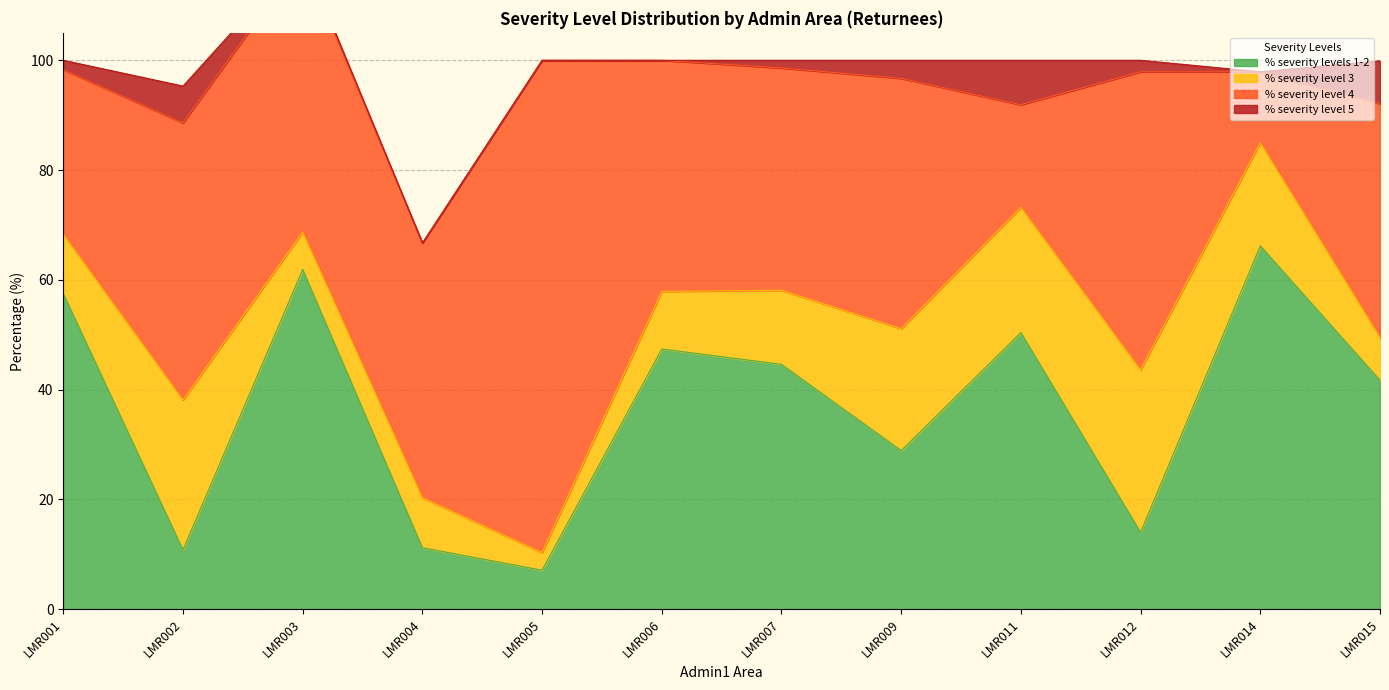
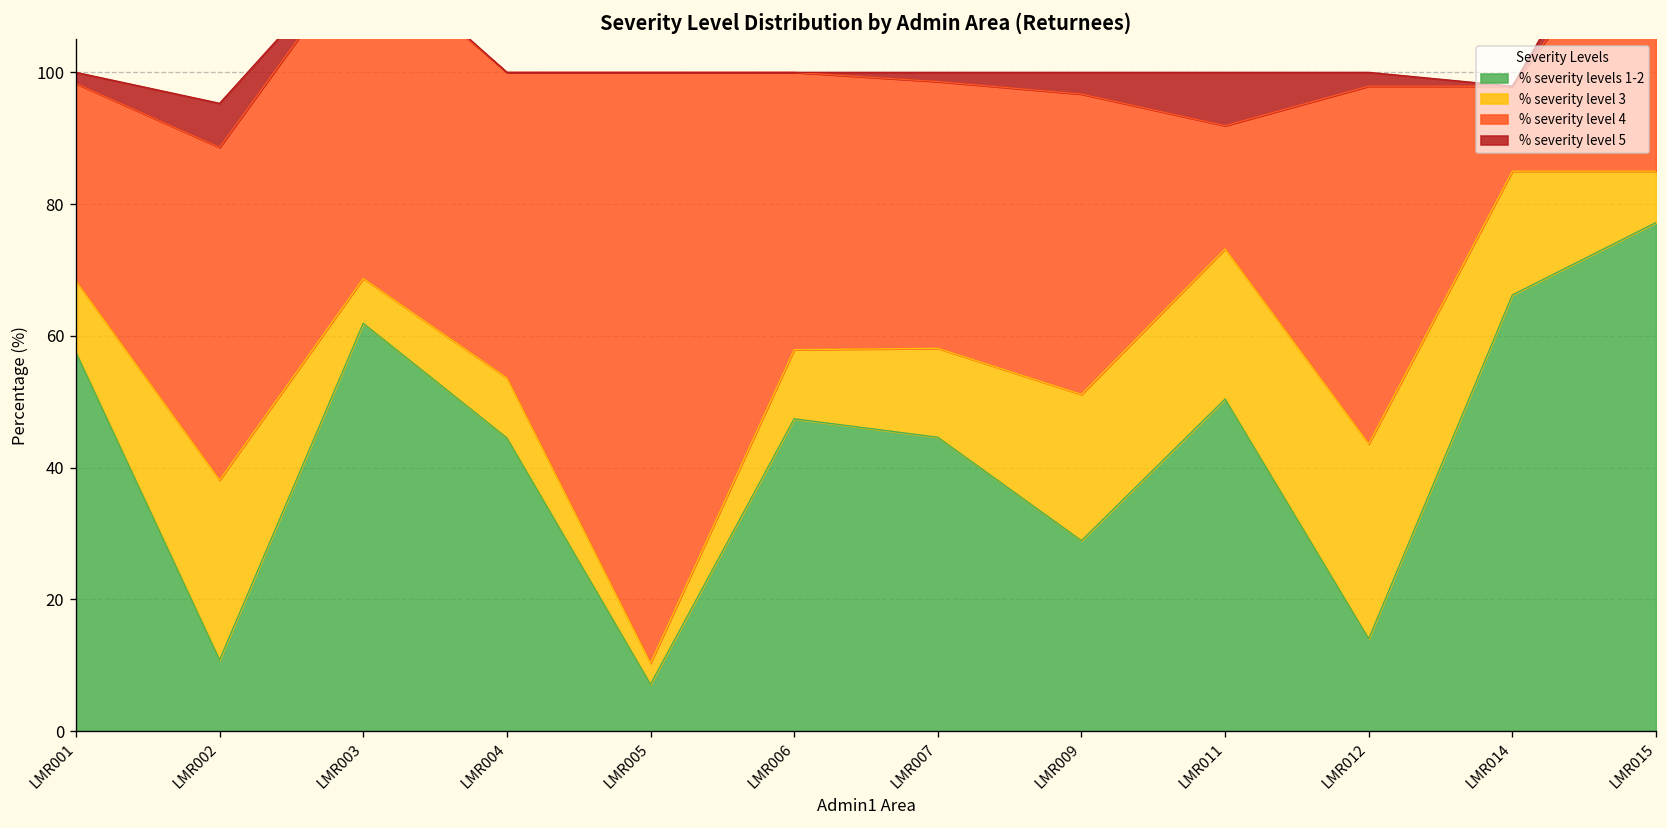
  {
    "% severity levels 1-2": {
      "LMR001": 58,
      "LMR002": 11,
      "LMR003": 62,
-     "LMR004": 11,
+     "LMR004": 45,
      "LMR005": 7,
      "LMR006": 47,
      "LMR007": 45,
      "LMR009": 29,
      "LMR011": 50,
      "LMR012": 14,
      "LMR014": 66,
-     "LMR015": 42
+     "LMR015": 77
    },
    "% severity level 3": {
      "LMR001": 11,
      "LMR002": 27,
      "LMR003": 7,
      "LMR004": 9,
      "LMR005": 3,
      "LMR006": 11,
      "LMR007": 14,
      "LMR009": 22,
      "LMR011": 23,
      "LMR012": 30,
      "LMR014": 19,
      "LMR015": 8
    },
    "% severity level 4": {
      "LMR001": 30,
      "LMR002": 50,
      "LMR007": 40,
      "LMR009": 46,
      "LMR011": 19,
      "LMR012": 54
    },
    "% severity level 5": {
      "LMR001": 2,
      "LMR002": 7,
      "LMR007": 1,
      "LMR009": 3,
      "LMR011": 8,
      "LMR012": 2
    }
  }
